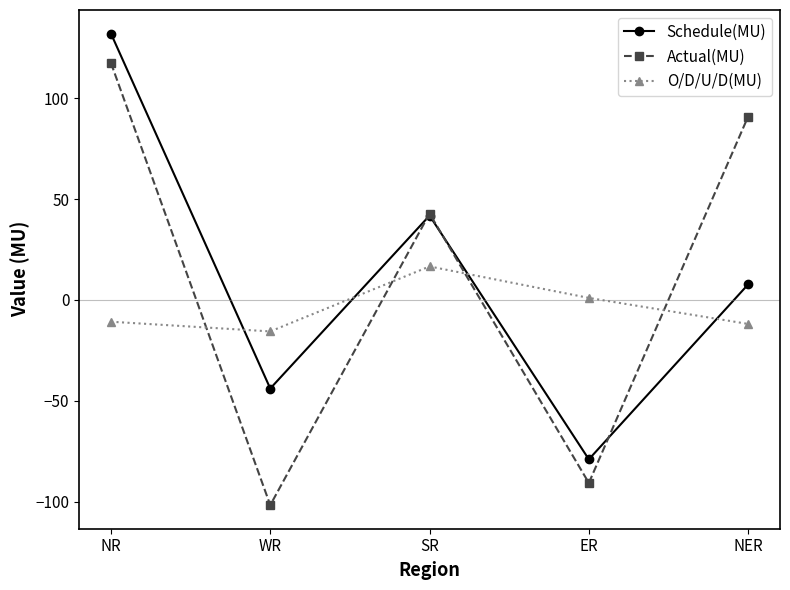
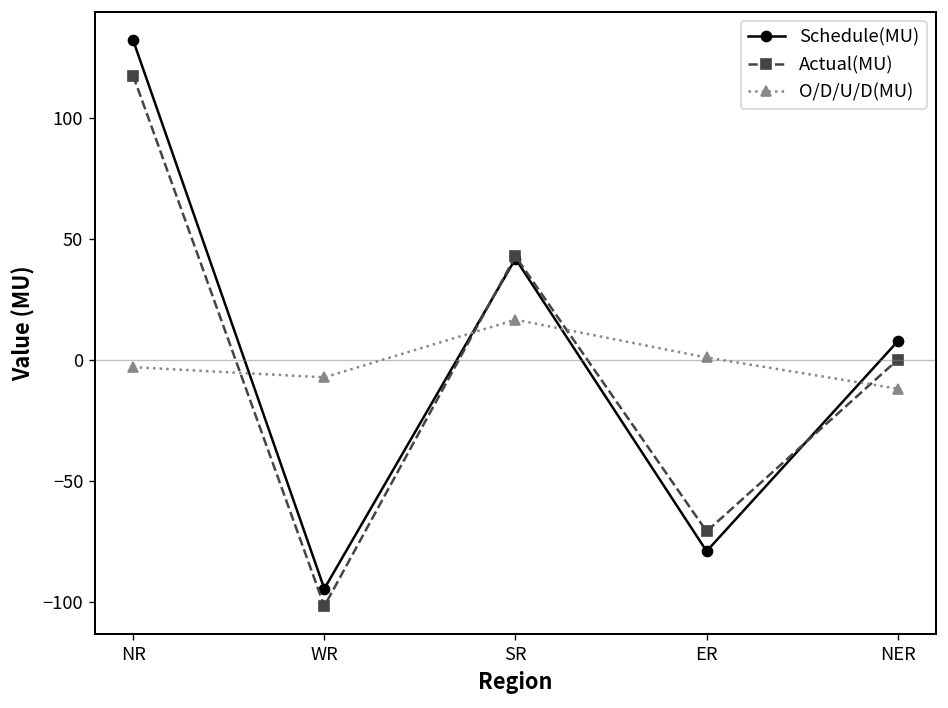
  {
    "Schedule(MU)": {
      "NR": 132,
-     "WR": -44,
+     "WR": -95,
      "ER": -79,
      "NER": 8
    },
    "Actual(MU)": {
      "NR": 117,
      "WR": -102,
-     "ER": -91,
-     "NER": 91
+     "ER": -71,
+     "NER": 0
    },
    "O/D/U/D(MU)": {
-     "NR": -11,
-     "WR": -16,
+     "NR": -3,
+     "WR": -7,
      "SR": 17,
      "ER": 1,
      "NER": -12
    }
  }
